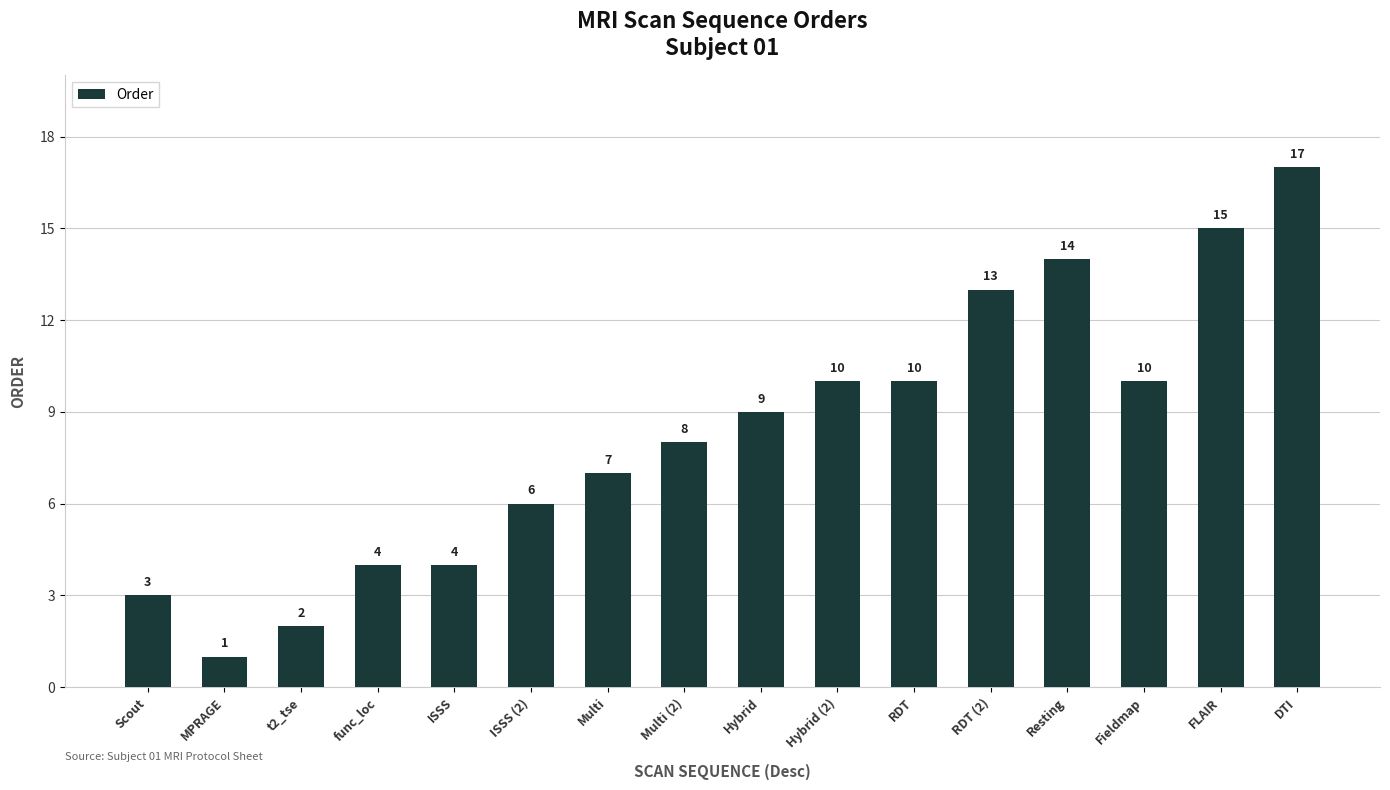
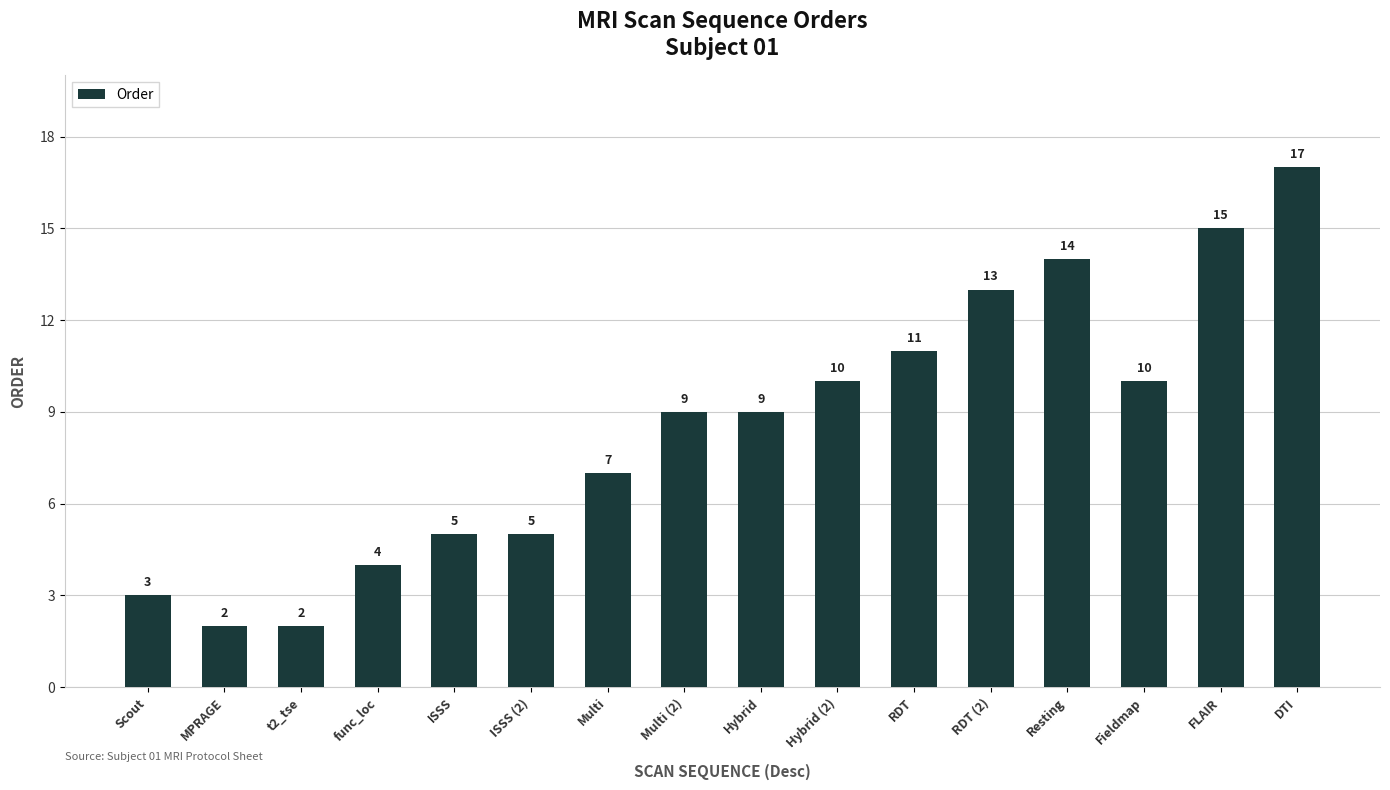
  {
    "Scout": 3,
-   "MPRAGE": 1,
+   "MPRAGE": 2,
    "t2_tse": 2,
    "func_loc": 4,
-   "ISSS": 4,
-   "ISSS (2)": 6,
+   "ISSS": 5,
+   "ISSS (2)": 5,
    "Multi": 7,
-   "Multi (2)": 8,
+   "Multi (2)": 9,
    "Hybrid": 9,
    "Hybrid (2)": 10,
-   "RDT": 10,
+   "RDT": 11,
    "RDT (2)": 13,
    "Resting": 14,
    "Fieldmap": 10,
    "FLAIR": 15,
    "DTI": 17
  }
